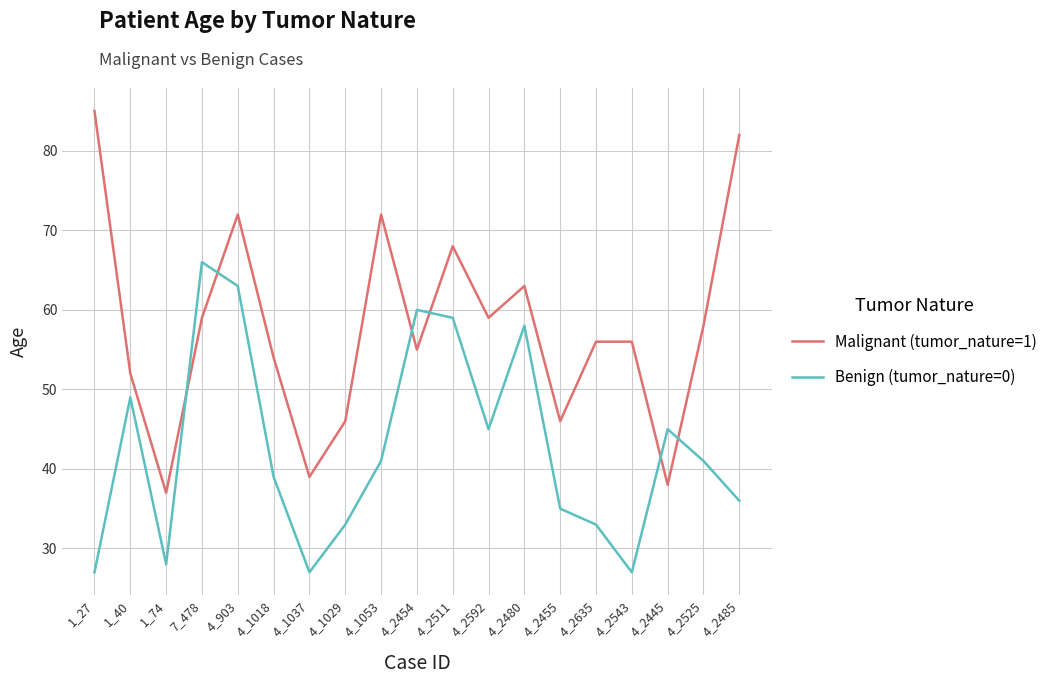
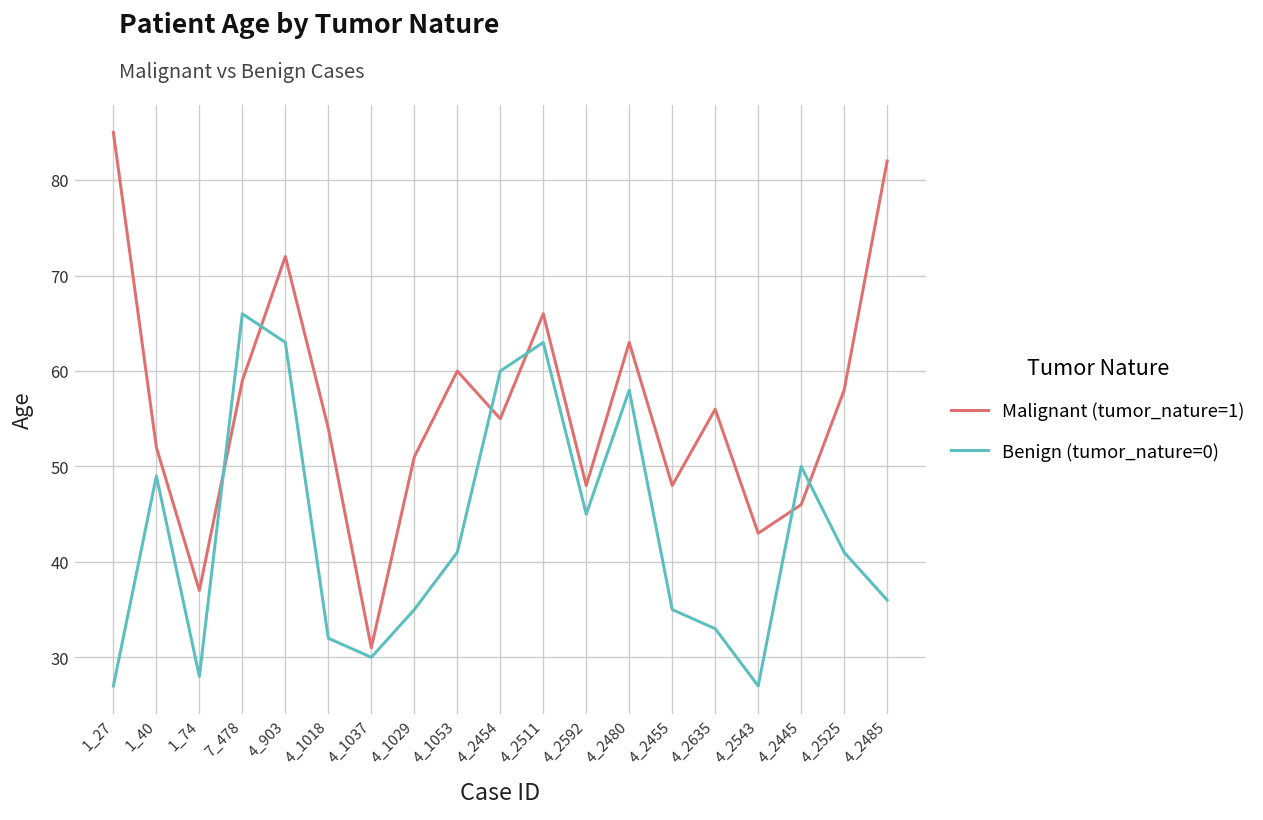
  {
    "Malignant (tumor_nature=1)": {
      "1_27": 85,
      "1_40": 52,
      "1_74": 37,
      "7_478": 59,
      "4_903": 72,
      "4_1018": 54,
-     "4_1037": 39,
-     "4_1029": 46,
-     "4_1053": 72,
+     "4_1037": 31,
+     "4_1029": 51,
+     "4_1053": 60,
      "4_2454": 55,
-     "4_2511": 68,
-     "4_2592": 59,
+     "4_2511": 66,
+     "4_2592": 48,
      "4_2480": 63,
-     "4_2455": 46,
+     "4_2455": 48,
      "4_2635": 56,
-     "4_2543": 56,
-     "4_2445": 38,
+     "4_2543": 43,
+     "4_2445": 46,
      "4_2525": 58,
      "4_2485": 82
    },
    "Benign (tumor_nature=0)": {
      "1_27": 27,
      "1_40": 49,
      "1_74": 28,
      "7_478": 66,
      "4_903": 63,
-     "4_1018": 39,
-     "4_1037": 27,
-     "4_1029": 33,
+     "4_1018": 32,
+     "4_1037": 30,
+     "4_1029": 35,
      "4_1053": 41,
      "4_2454": 60,
-     "4_2511": 59,
+     "4_2511": 63,
      "4_2592": 45,
      "4_2480": 58,
      "4_2455": 35,
      "4_2635": 33,
      "4_2543": 27,
-     "4_2445": 45,
+     "4_2445": 50,
      "4_2525": 41,
      "4_2485": 36
    }
  }
